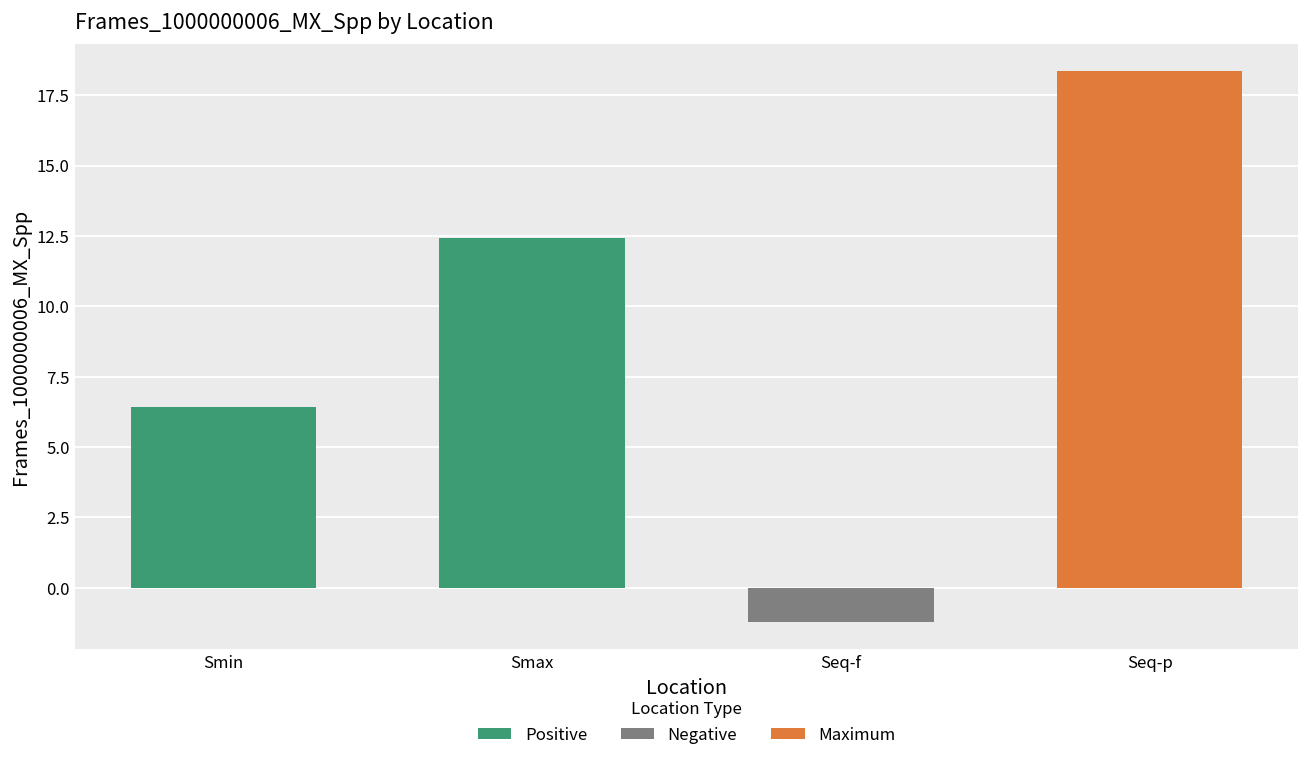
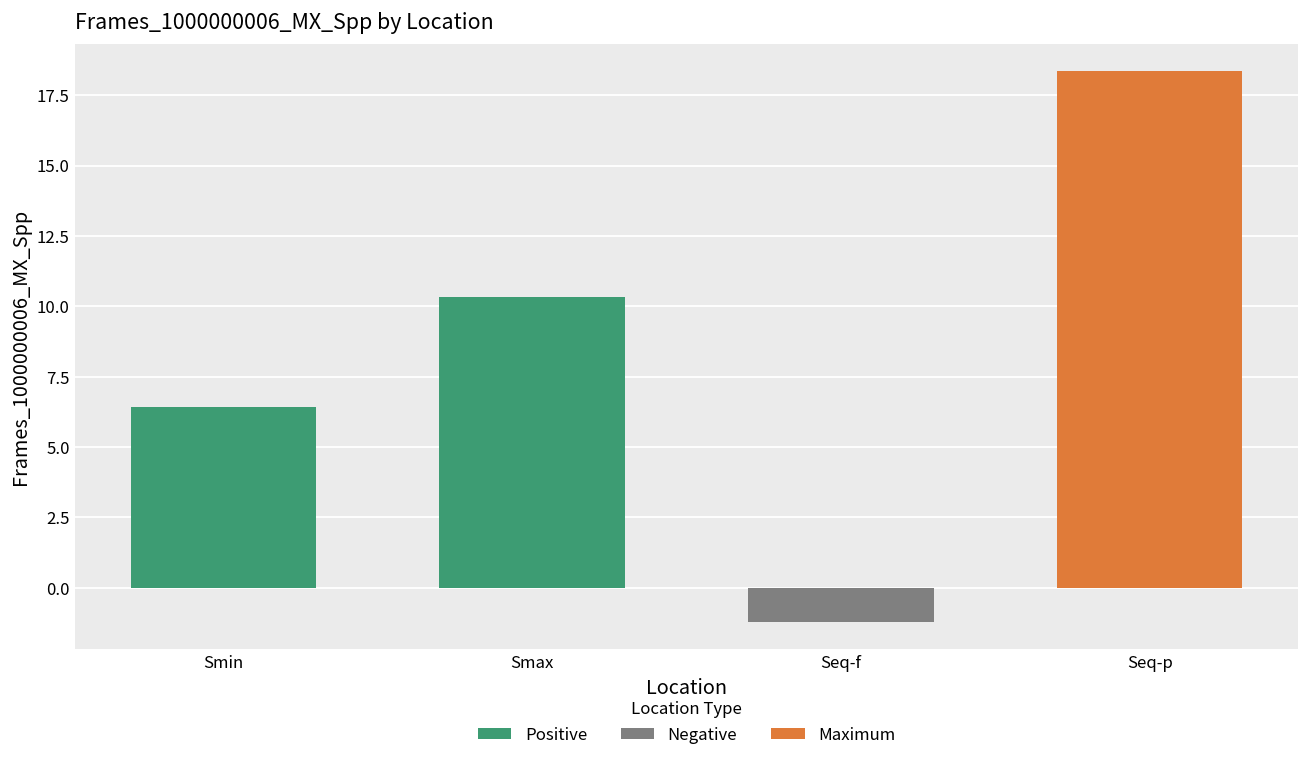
  {
    "Smin": 6.4,
-   "Smax": 12.4,
+   "Smax": 10.3,
    "Seq-f": -1.2,
    "Seq-p": 18.4
  }
